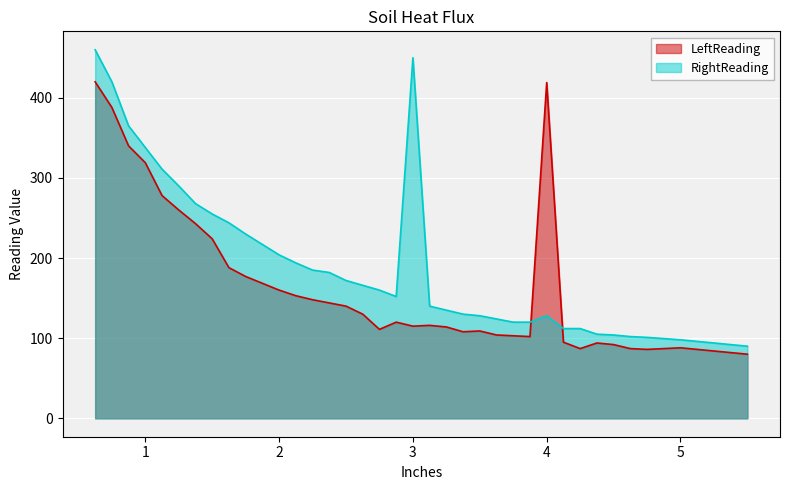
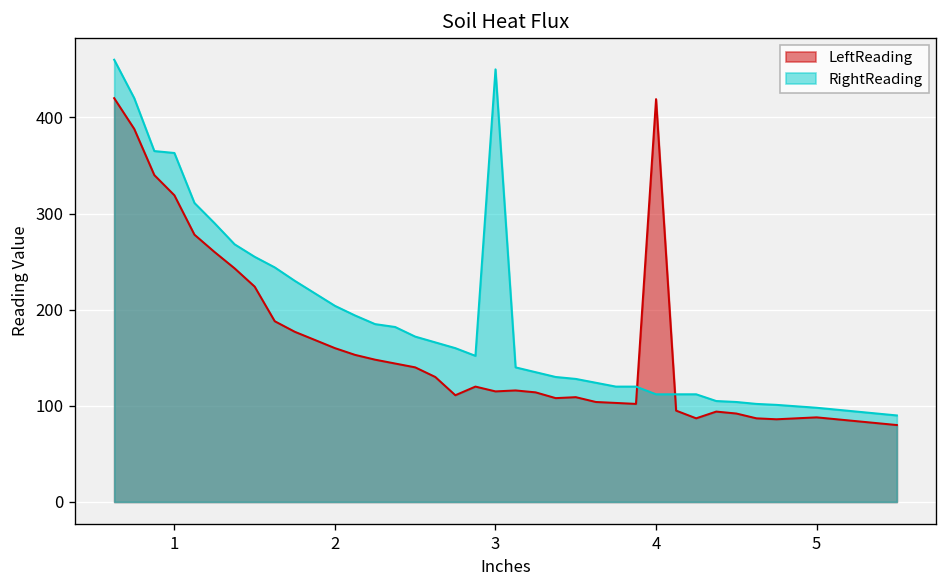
  {
    "LeftReading": {
      "1": 320,
      "2": 160,
      "3": 120,
      "4": 420,
      "5": 90
    },
    "RightReading": {
-     "1": 340,
+     "1": 360,
      "2": 200,
      "3": 450,
-     "4": 130,
+     "4": 110,
      "5": 100
    }
  }
